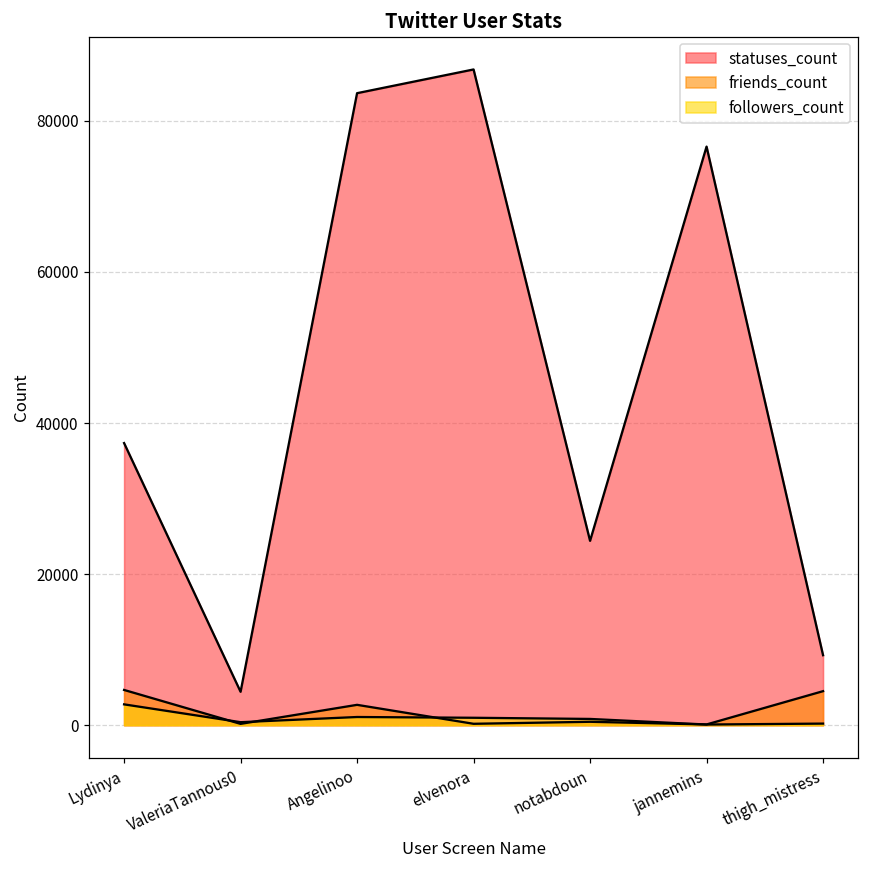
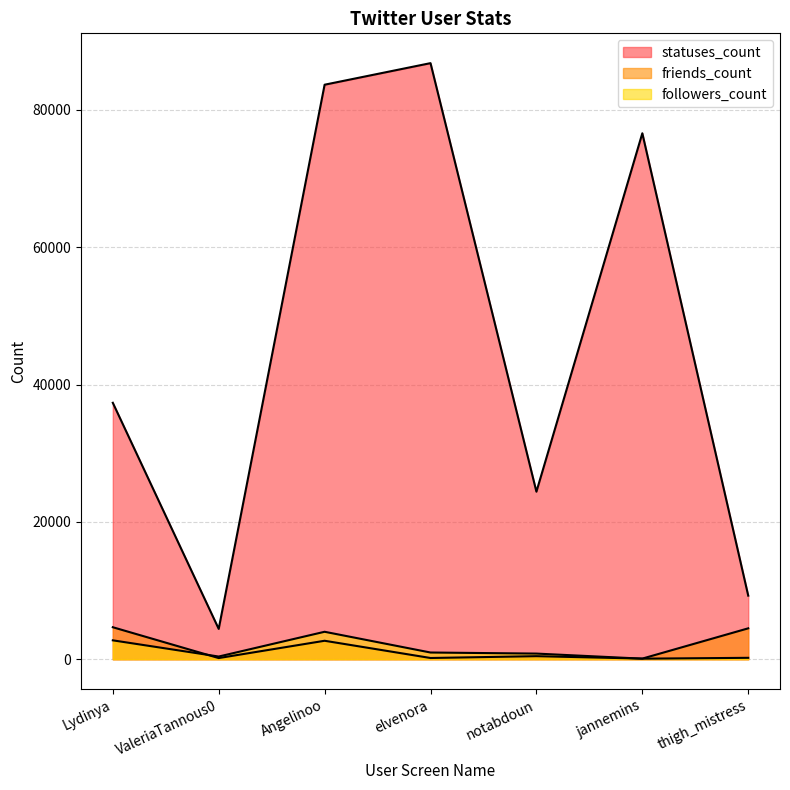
  {
    "statuses_count": {
      "Lydinya": 37000,
      "ValeriaTannous0": 4000,
      "Angelinoo": 84000,
      "elvenora": 87000,
      "notabdoun": 24000,
      "jannemins": 77000,
      "thigh_mistress": 9000
    },
    "friends_count": {
      "Lydinya": 5000,
      "Angelinoo": 3000,
      "elvenora": 0,
      "notabdoun": 0,
      "thigh_mistress": 5000
    },
    "followers_count": {
      "Lydinya": 3000,
-     "Angelinoo": 1000,
+     "Angelinoo": 4000,
      "elvenora": 1000,
      "notabdoun": 1000,
      "thigh_mistress": 0
    }
  }
